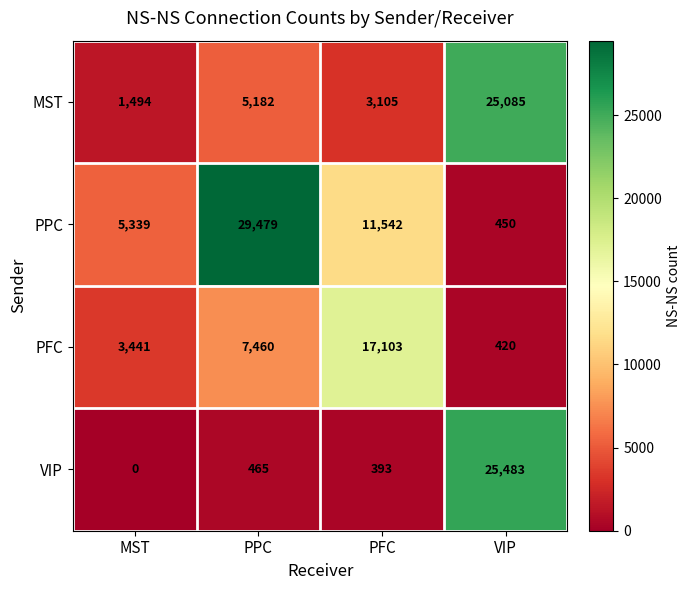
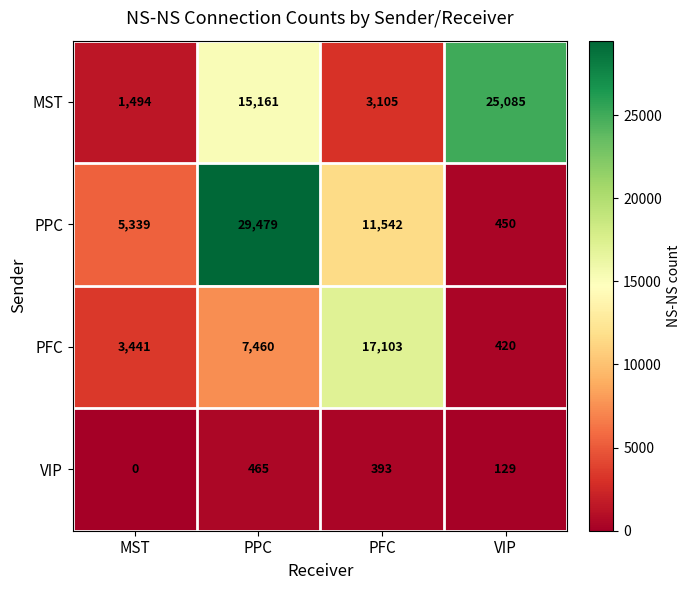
  {
    "MST": {
      "MST": "1,494",
-     "PPC": "5,182",
+     "PPC": "15,161",
      "PFC": "3,105",
      "VIP": "25,085"
    },
    "PPC": {
      "MST": "5,339",
      "PPC": "29,479",
      "PFC": "11,542",
      "VIP": "450"
    },
    "PFC": {
      "MST": "3,441",
      "PPC": "7,460",
      "PFC": "17,103",
      "VIP": "420"
    },
    "VIP": {
      "MST": "0",
      "PPC": "465",
      "PFC": "393",
-     "VIP": "25,483"
+     "VIP": "129"
    }
  }
